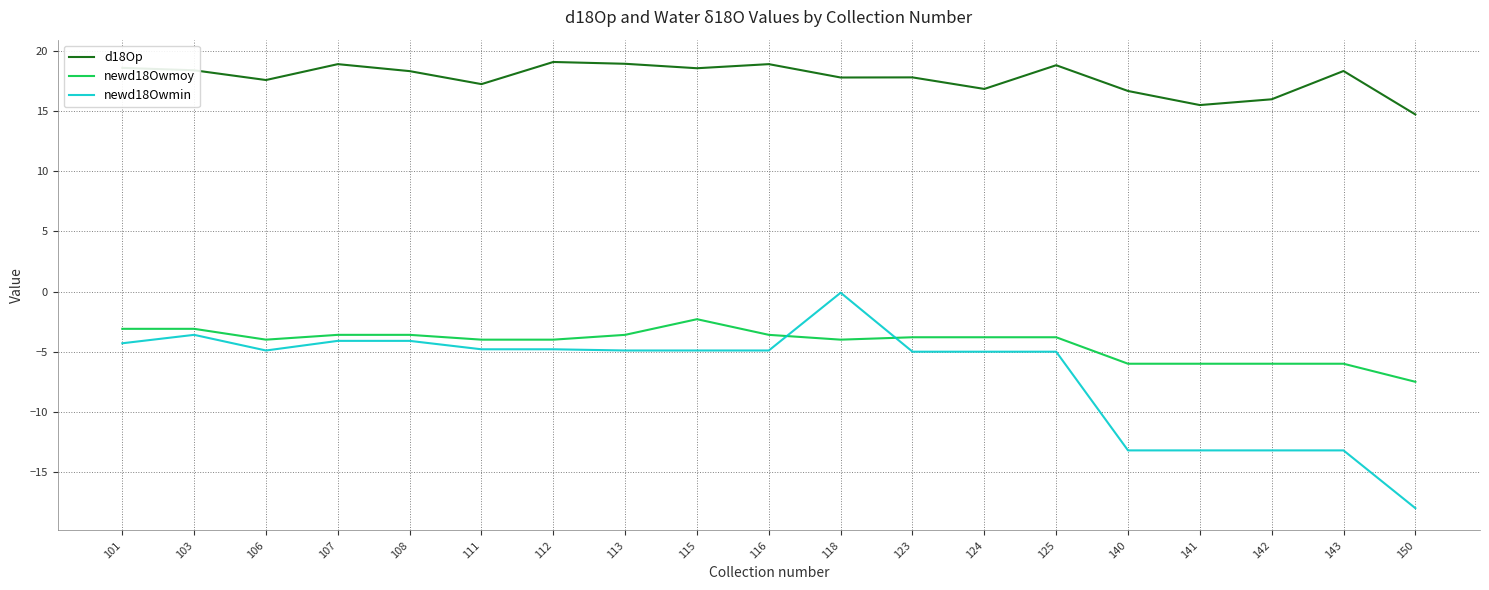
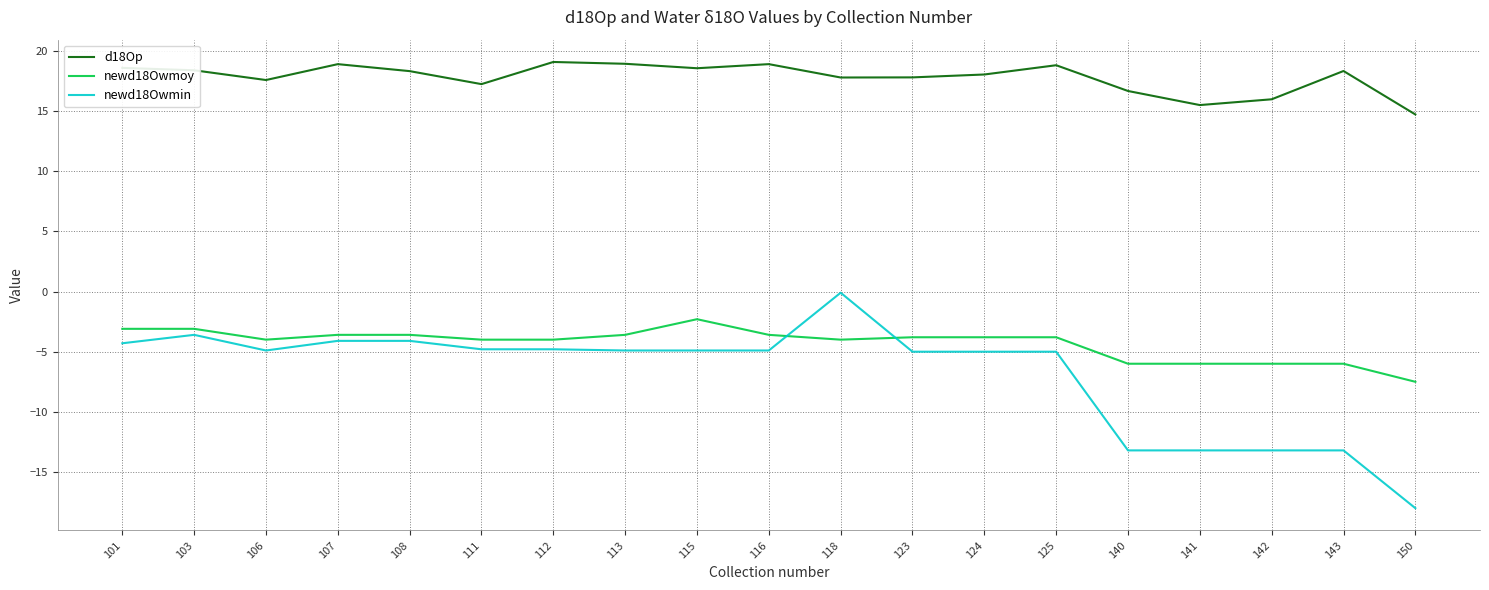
  {
    "d18Op": {
      "106": 17.6,
      "107": 18.9,
      "108": 18.3,
      "111": 17.2,
      "112": 19.1,
      "113": 18.9,
      "115": 18.6,
      "116": 18.9,
      "118": 17.8,
      "123": 17.8,
-     "124": 16.8,
+     "124": 18.0,
      "125": 18.8,
      "140": 16.7,
      "141": 15.5,
      "142": 16.0,
      "143": 18.3,
      "150": 14.7
    },
    "newd18Owmoy": {
      "101": -3.1,
      "103": -3.1,
      "106": -4.0,
      "107": -3.6,
      "108": -3.6,
      "111": -4.0,
      "112": -4.0,
      "113": -3.6,
      "115": -2.3,
      "116": -3.6,
      "118": -4.0,
      "123": -3.8,
      "124": -3.8,
      "125": -3.8,
      "140": -6.0,
      "141": -6.0,
      "142": -6.0,
      "143": -6.0,
      "150": -7.5
    },
    "newd18Owmin": {
      "101": -4.3,
      "103": -3.6,
      "106": -4.9,
      "107": -4.1,
      "108": -4.1,
      "111": -4.8,
      "112": -4.8,
      "113": -4.9,
      "115": -4.9,
      "116": -4.9,
      "118": -0.1,
      "123": -5.0,
      "124": -5.0,
      "125": -5.0,
      "140": -13.2,
      "141": -13.2,
      "142": -13.2,
      "143": -13.2,
      "150": -18.0
    }
  }
